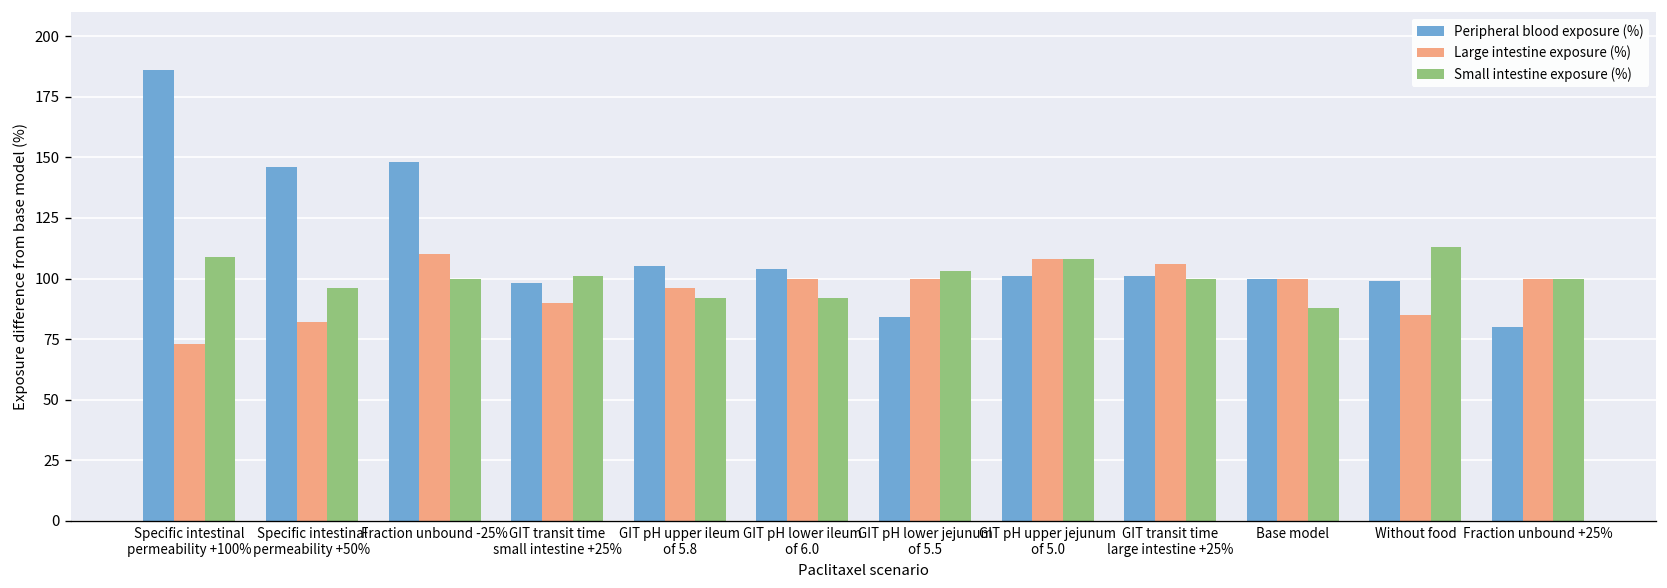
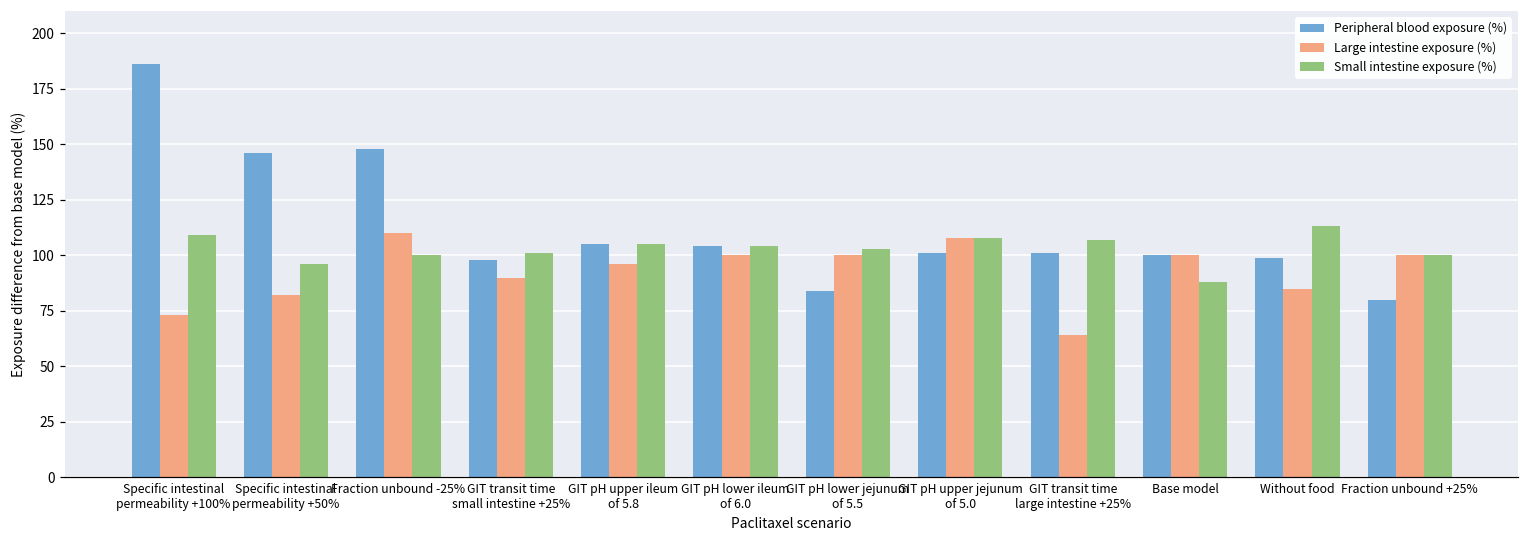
  {
    "Peripheral blood exposure (%)": {
      "Specific intestinal permeability +100%": 186,
      "Specific intestinal permeability +50%": 146,
      "Fraction unbound -25%": 148,
      "GIT transit time small intestine +25%": 98,
      "GIT pH upper ileum of 5.8": 105,
      "GIT pH lower ileum of 6.0": 104,
      "GIT pH lower jejunum of 5.5": 84,
      "GIT pH upper jejunum of 5.0": 101,
      "GIT transit time large intestine +25%": 101,
      "Base model": 100,
      "Without food": 99,
      "Fraction unbound +25%": 80
    },
    "Large intestine exposure (%)": {
      "Specific intestinal permeability +100%": 73,
      "Specific intestinal permeability +50%": 82,
      "Fraction unbound -25%": 110,
      "GIT transit time small intestine +25%": 90,
      "GIT pH upper ileum of 5.8": 96,
      "GIT pH lower ileum of 6.0": 100,
      "GIT pH lower jejunum of 5.5": 100,
      "GIT pH upper jejunum of 5.0": 108,
-     "GIT transit time large intestine +25%": 106,
+     "GIT transit time large intestine +25%": 64,
      "Base model": 100,
      "Without food": 85,
      "Fraction unbound +25%": 100
    },
    "Small intestine exposure (%)": {
      "Specific intestinal permeability +100%": 109,
      "Specific intestinal permeability +50%": 96,
      "Fraction unbound -25%": 100,
      "GIT transit time small intestine +25%": 101,
-     "GIT pH upper ileum of 5.8": 92,
-     "GIT pH lower ileum of 6.0": 92,
+     "GIT pH upper ileum of 5.8": 105,
+     "GIT pH lower ileum of 6.0": 104,
      "GIT pH lower jejunum of 5.5": 103,
      "GIT pH upper jejunum of 5.0": 108,
-     "GIT transit time large intestine +25%": 100,
+     "GIT transit time large intestine +25%": 107,
      "Base model": 88,
      "Without food": 113,
      "Fraction unbound +25%": 100
    }
  }
